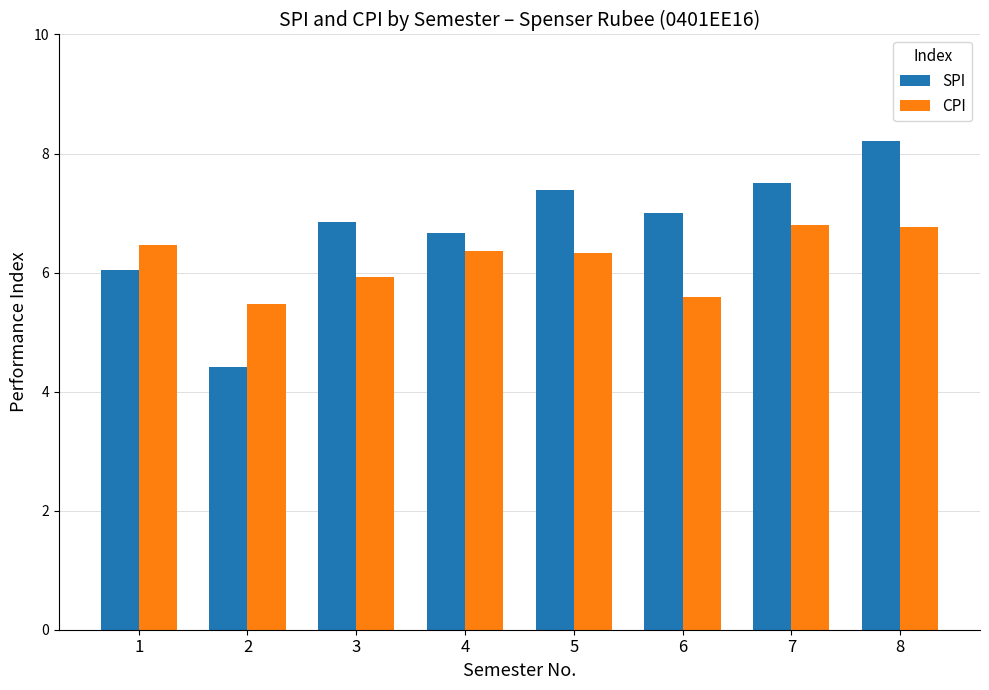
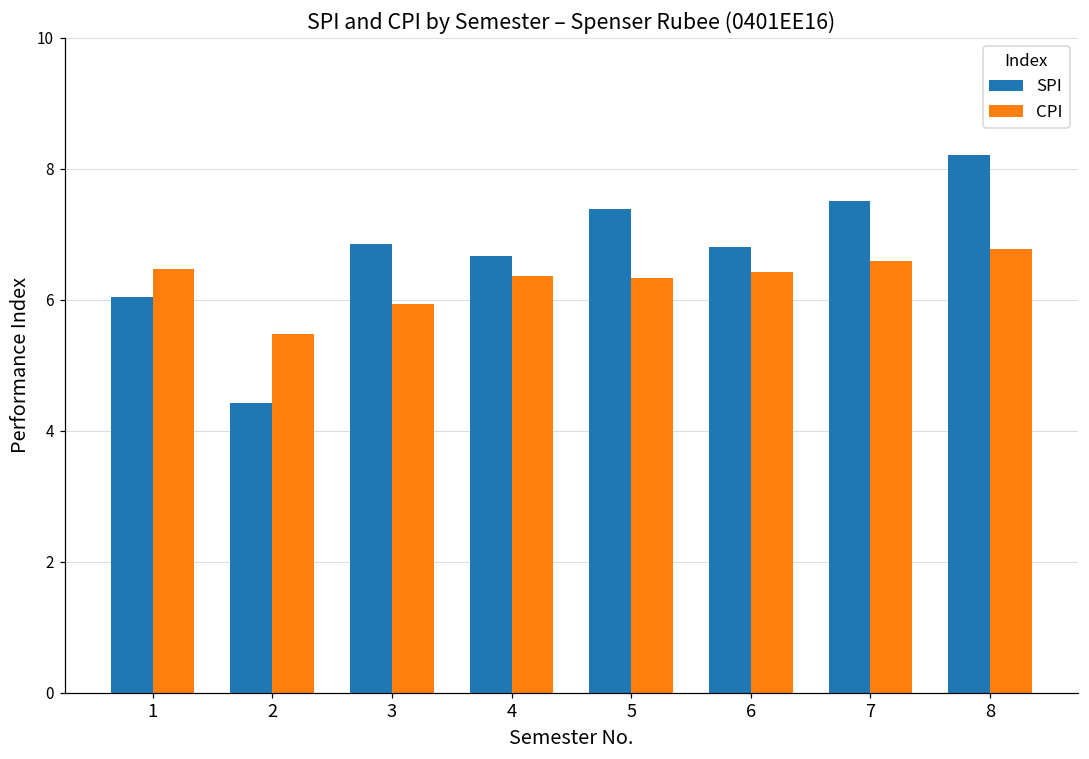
  {
    "SPI": {
      "1": 6.0,
      "2": 4.4,
      "3": 6.9,
      "4": 6.7,
      "5": 7.4,
-     "6": 7.0,
+     "6": 6.8,
      "7": 7.5,
      "8": 8.2
    },
    "CPI": {
      "1": 6.5,
      "2": 5.5,
      "3": 5.9,
      "4": 6.4,
      "5": 6.3,
-     "6": 5.6,
-     "7": 6.8,
+     "6": 6.4,
+     "7": 6.6,
      "8": 6.8
    }
  }
